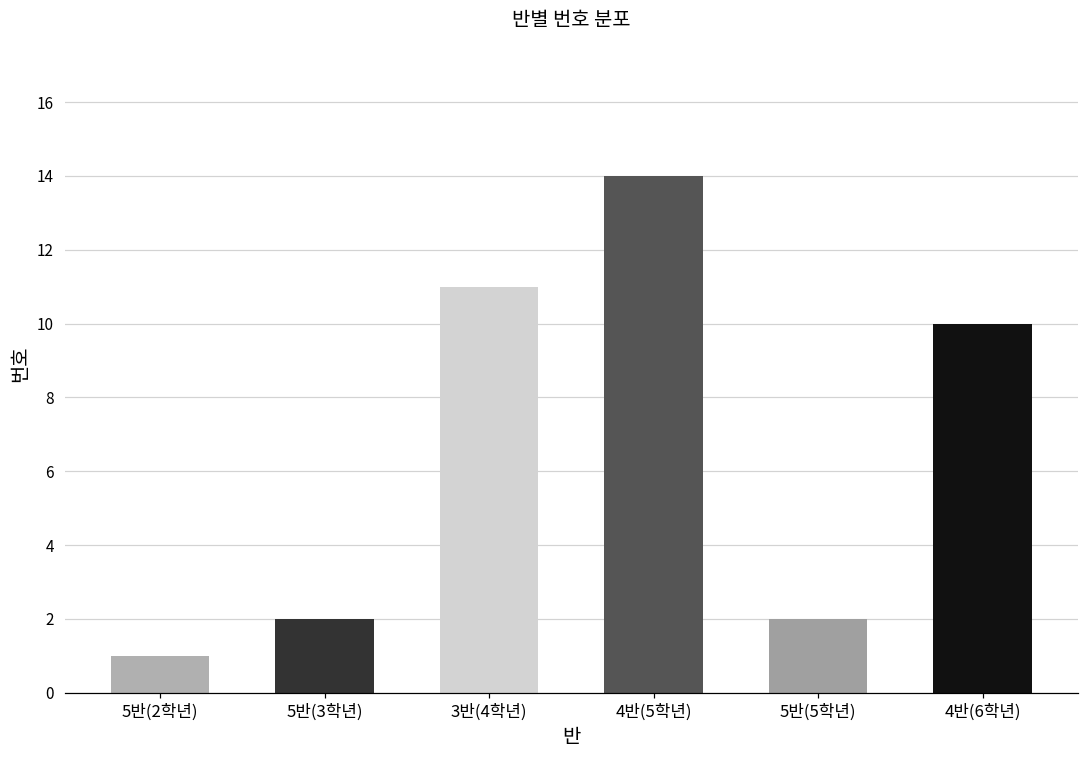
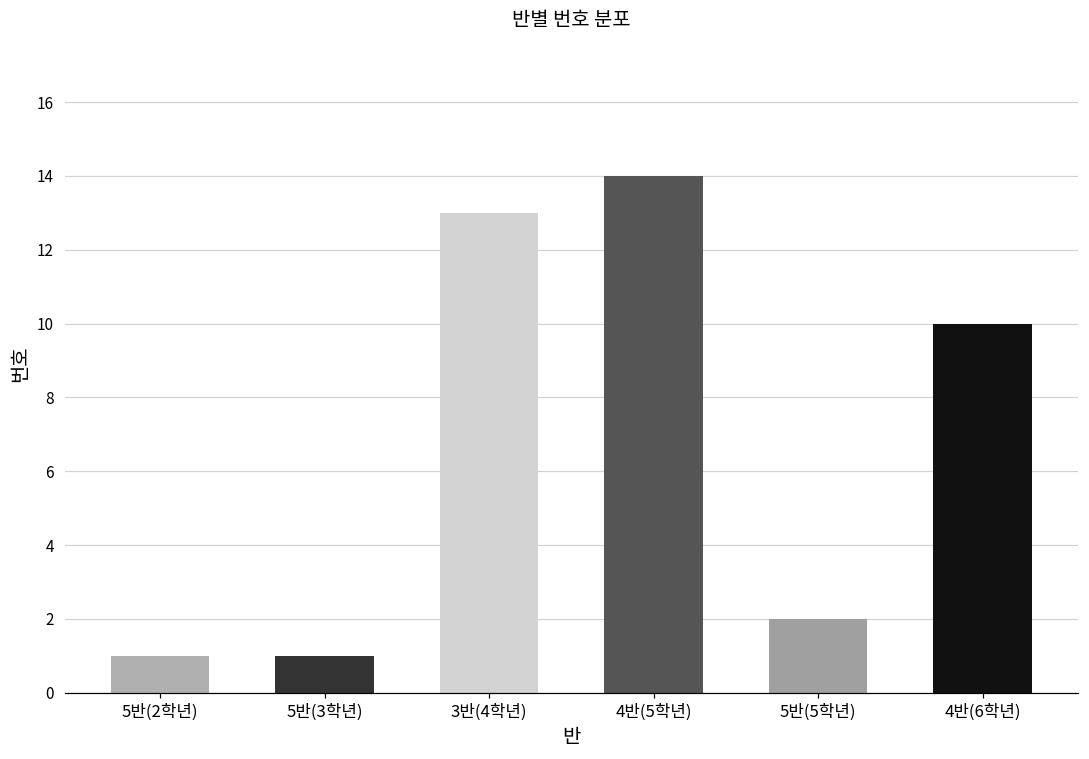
  {
    "5반(2학년)": 1,
-   "5반(3학년)": 2,
-   "3반(4학년)": 11,
+   "5반(3학년)": 1,
+   "3반(4학년)": 13,
    "4반(5학년)": 14,
    "5반(5학년)": 2,
    "4반(6학년)": 10
  }
